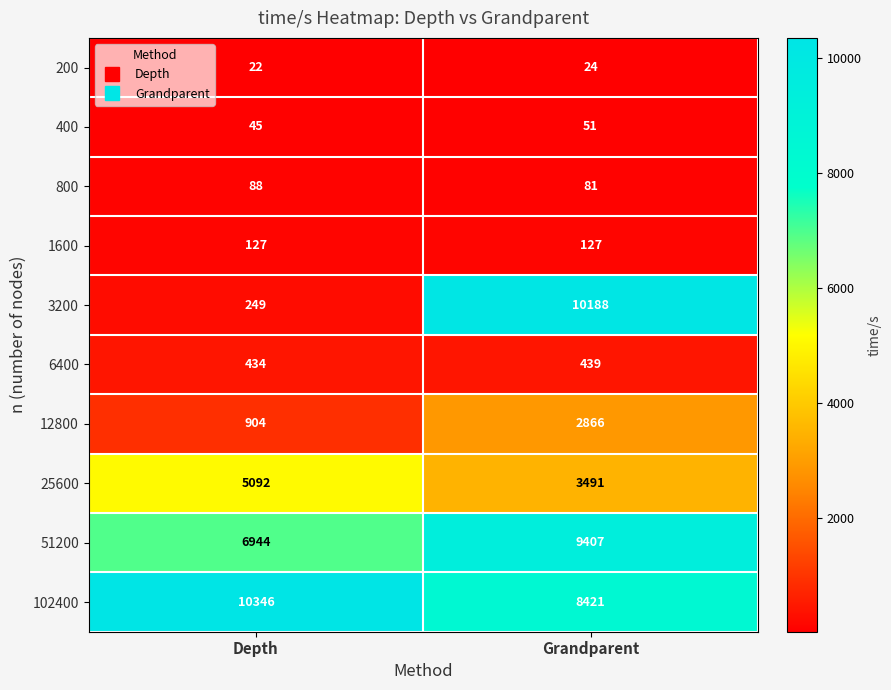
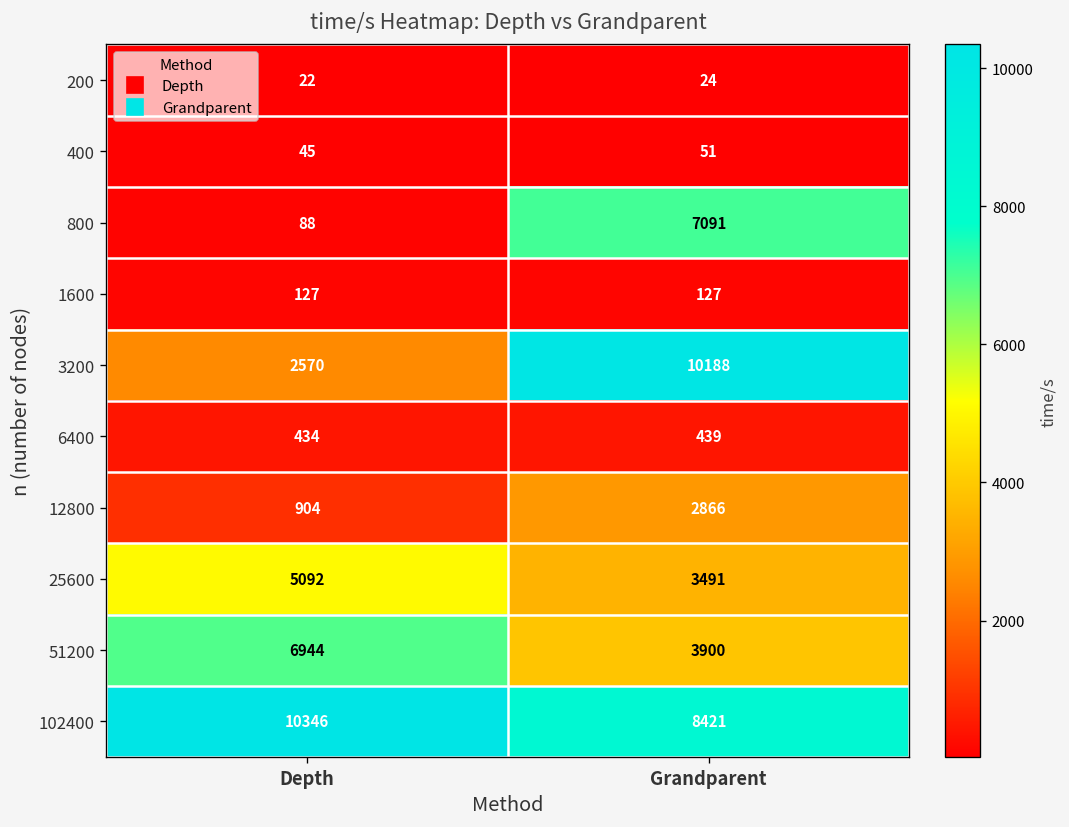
  {
    "200": {
      "Depth": 22,
      "Grandparent": 24
    },
    "400": {
      "Depth": 45,
      "Grandparent": 51
    },
    "800": {
      "Depth": 88,
-     "Grandparent": 81
+     "Grandparent": 7091
    },
    "1600": {
      "Depth": 127,
      "Grandparent": 127
    },
    "3200": {
-     "Depth": 249,
+     "Depth": 2570,
      "Grandparent": 10188
    },
    "6400": {
      "Depth": 434,
      "Grandparent": 439
    },
    "12800": {
      "Depth": 904,
      "Grandparent": 2866
    },
    "25600": {
      "Depth": 5092,
      "Grandparent": 3491
    },
    "51200": {
      "Depth": 6944,
-     "Grandparent": 9407
+     "Grandparent": 3900
    },
    "102400": {
      "Depth": 10346,
      "Grandparent": 8421
    }
  }
